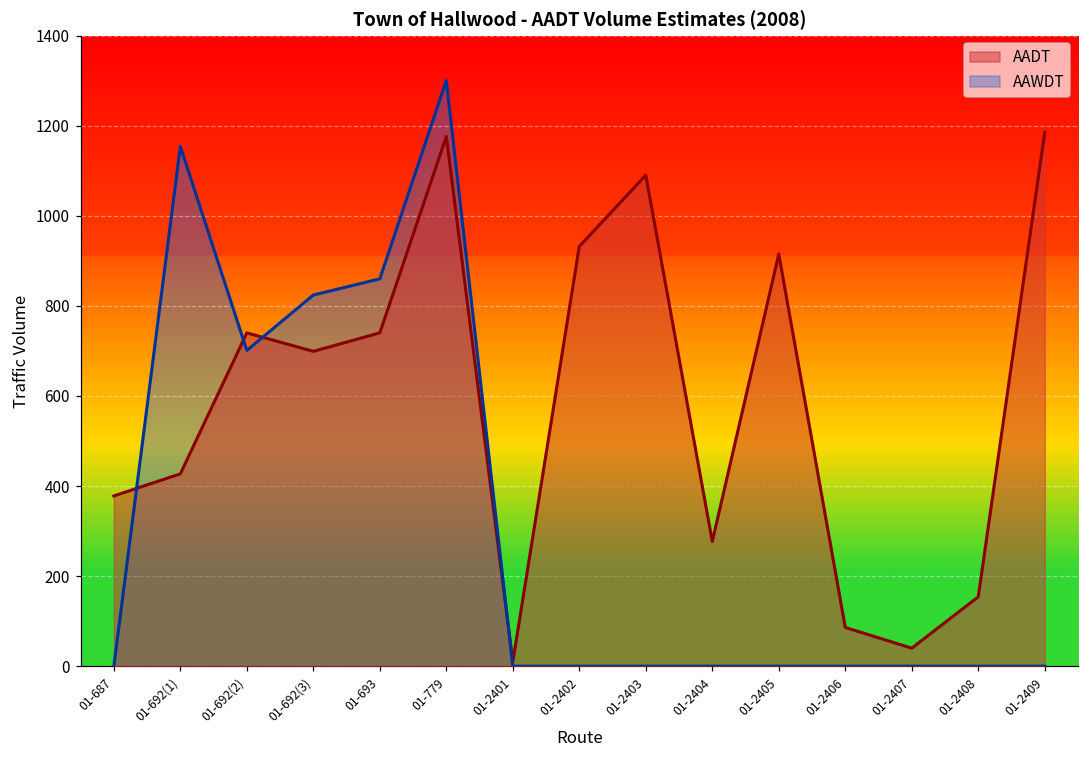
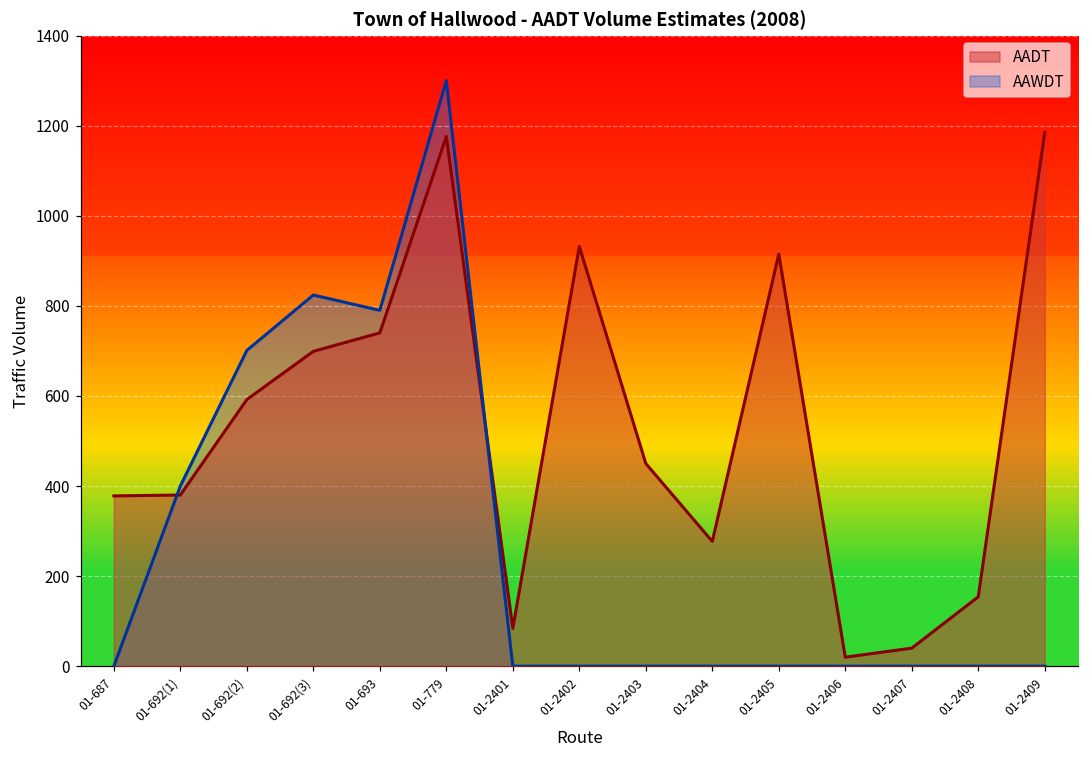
  {
    "AADT": {
      "01-687": 380,
-     "01-692(1)": 430,
-     "01-692(2)": 740,
+     "01-692(1)": 380,
+     "01-692(2)": 590,
      "01-692(3)": 700,
      "01-693": 740,
      "01-779": 1180,
-     "01-2401": 10,
+     "01-2401": 80,
      "01-2402": 930,
-     "01-2403": 1090,
+     "01-2403": 450,
      "01-2404": 280,
      "01-2405": 920,
-     "01-2406": 90,
+     "01-2406": 20,
      "01-2407": 40,
      "01-2408": 150,
      "01-2409": 1190
    },
    "AAWDT": {
      "01-687": 0,
-     "01-692(1)": 1150,
+     "01-692(1)": 400,
      "01-692(2)": 700,
      "01-692(3)": 820,
-     "01-693": 860,
+     "01-693": 790,
      "01-779": 1300,
      "01-2401": 0,
      "01-2402": 0,
      "01-2403": 0,
      "01-2404": 0,
      "01-2405": 0,
      "01-2406": 0,
      "01-2407": 0,
      "01-2408": 0,
      "01-2409": 0
    }
  }
